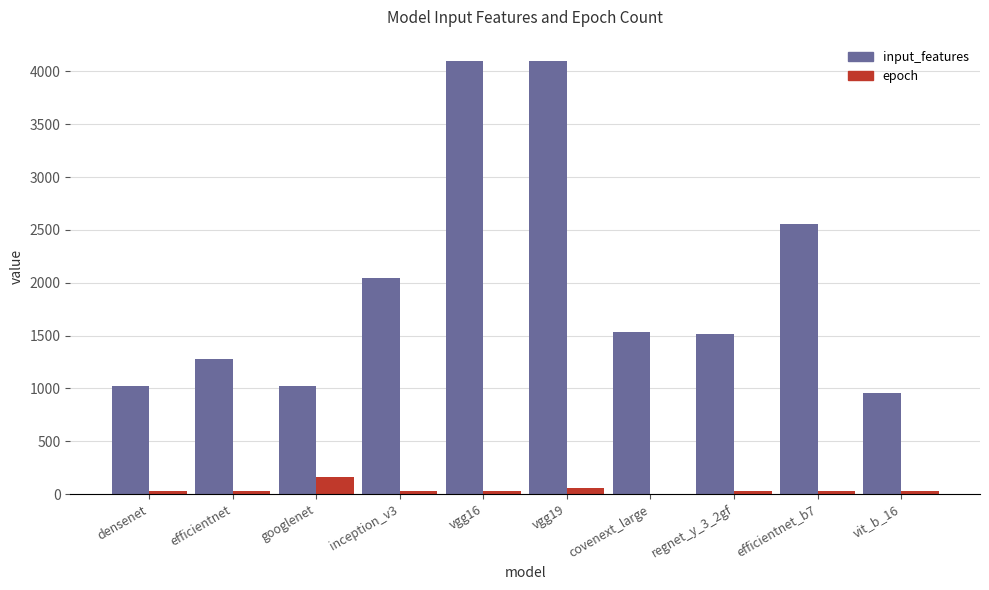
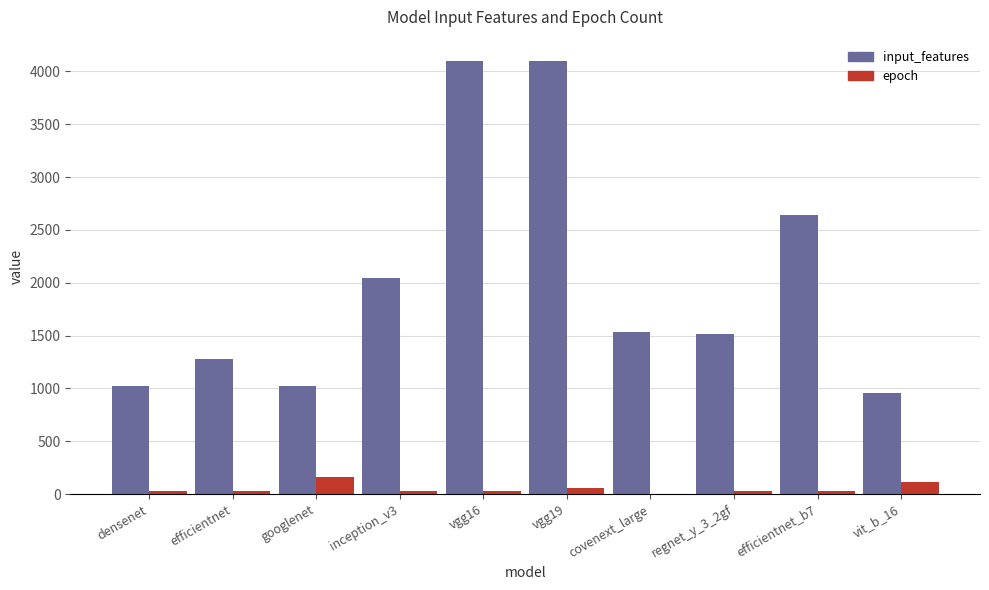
  {
    "input_features": {
      "densenet": 1020,
      "efficientnet": 1280,
      "googlenet": 1020,
      "inception_v3": 2050,
      "vgg16": 4100,
      "vgg19": 4100,
      "covenext_large": 1540,
      "regnet_y_3_2gf": 1510,
-     "efficientnet_b7": 2560,
+     "efficientnet_b7": 2640,
      "vit_b_16": 960
    },
    "epoch": {
      "densenet": 30,
      "efficientnet": 30,
      "googlenet": 160,
      "inception_v3": 30,
      "vgg16": 30,
      "vgg19": 60,
      "regnet_y_3_2gf": 30,
      "efficientnet_b7": 30,
-     "vit_b_16": 30
+     "vit_b_16": 120
    }
  }
